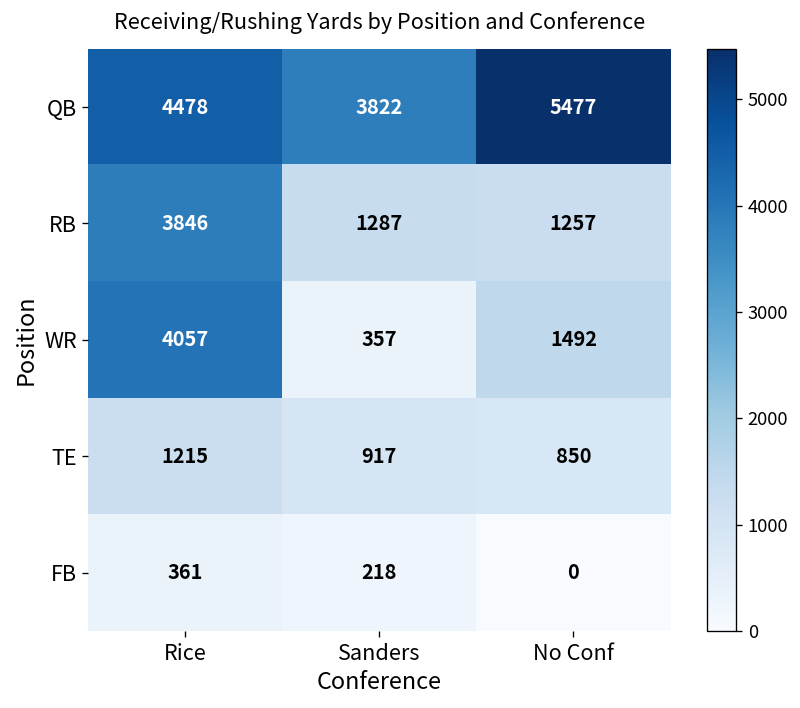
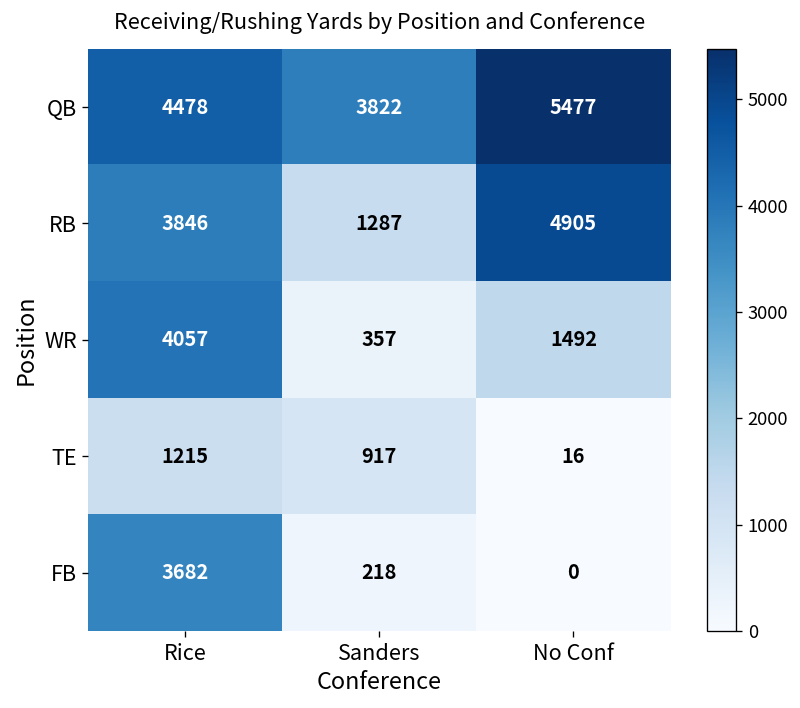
  {
    "QB": {
      "Rice": 4478,
      "Sanders": 3822,
      "No Conf": 5477
    },
    "RB": {
      "Rice": 3846,
      "Sanders": 1287,
-     "No Conf": 1257
+     "No Conf": 4905
    },
    "WR": {
      "Rice": 4057,
      "Sanders": 357,
      "No Conf": 1492
    },
    "TE": {
      "Rice": 1215,
      "Sanders": 917,
-     "No Conf": 850
+     "No Conf": 16
    },
    "FB": {
-     "Rice": 361,
+     "Rice": 3682,
      "Sanders": 218,
      "No Conf": 0
    }
  }
